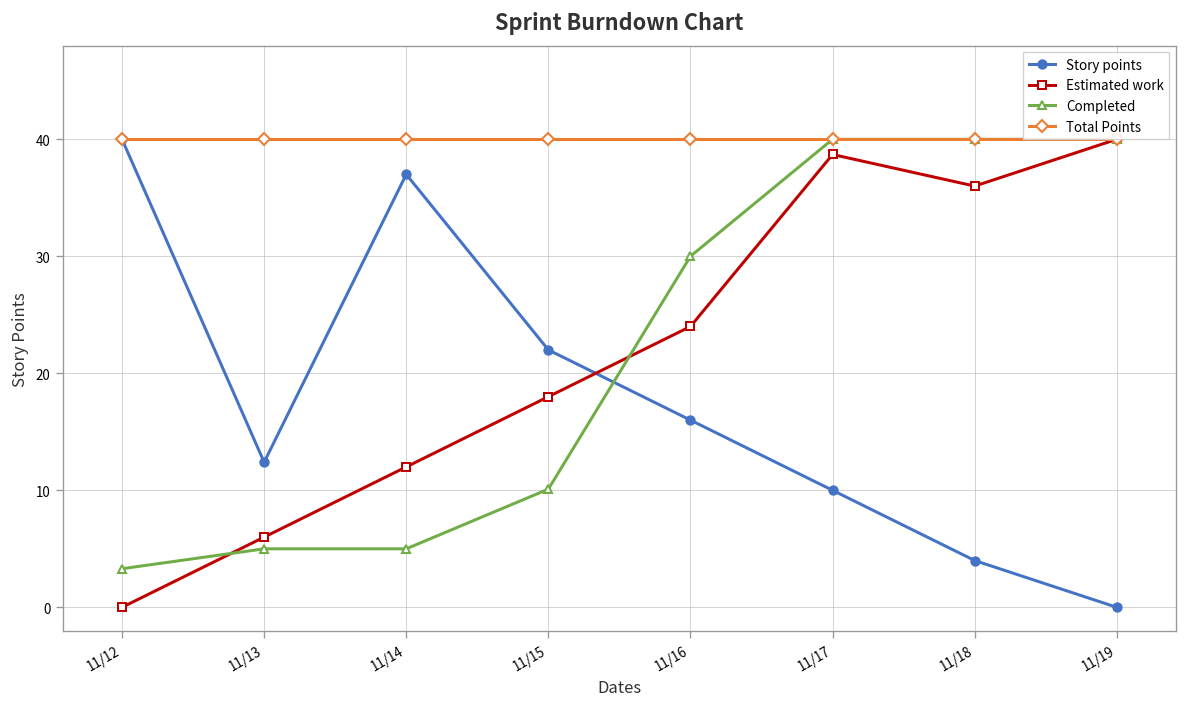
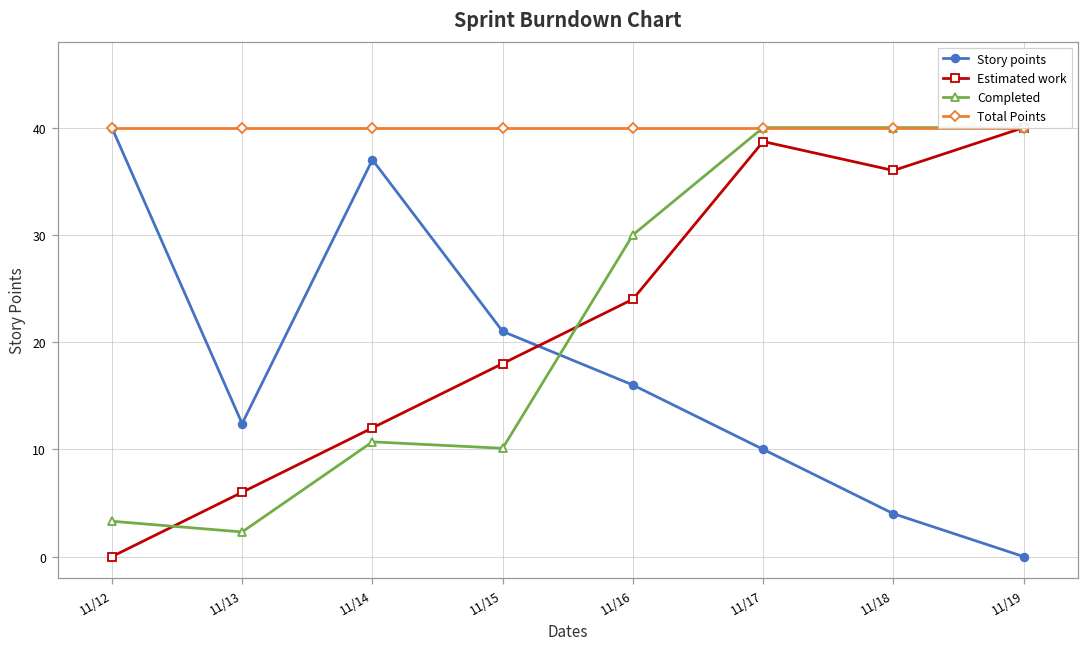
  {
    "Story points": {
      "11/13": 12,
      "11/14": 37,
-     "11/15": 22,
+     "11/15": 21,
      "11/16": 16,
      "11/17": 10,
      "11/18": 4,
      "11/19": 0
    },
    "Estimated work": {
      "11/12": 0,
      "11/13": 6,
      "11/14": 12,
      "11/15": 18,
      "11/16": 24,
      "11/17": 39,
      "11/18": 36
    },
    "Completed": {
      "11/12": 3,
-     "11/13": 5,
-     "11/14": 5,
+     "11/13": 2,
+     "11/14": 11,
      "11/15": 10,
      "11/16": 30
    },
    "Total Points": {
      "11/13": 40,
      "11/14": 40,
      "11/15": 40,
      "11/16": 40
    }
  }
